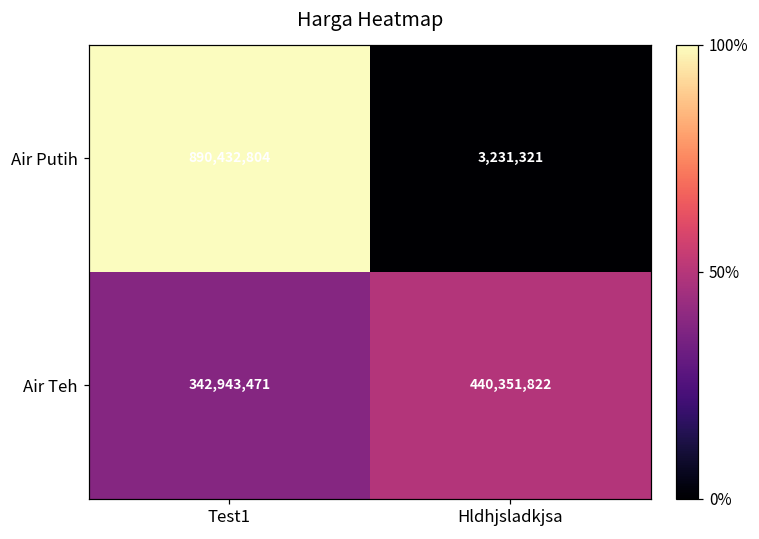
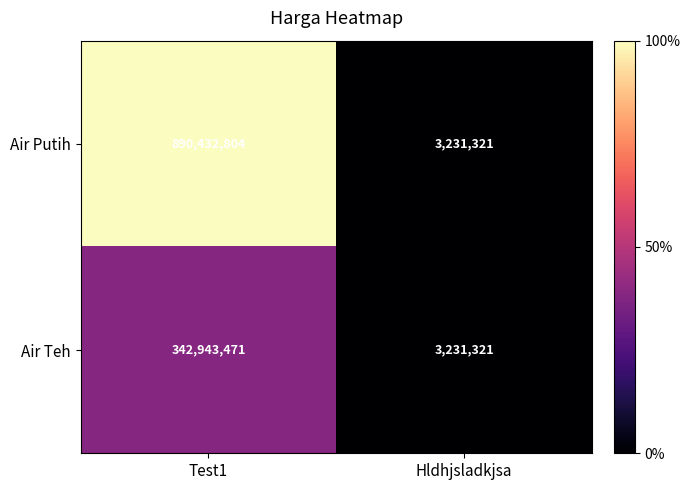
  {
    "Air Putih": {
      "Test1": "890,432,804",
      "Hldhjsladkjsa": "3,231,321"
    },
    "Air Teh": {
      "Test1": "342,943,471",
-     "Hldhjsladkjsa": "440,351,822"
+     "Hldhjsladkjsa": "3,231,321"
    }
  }
